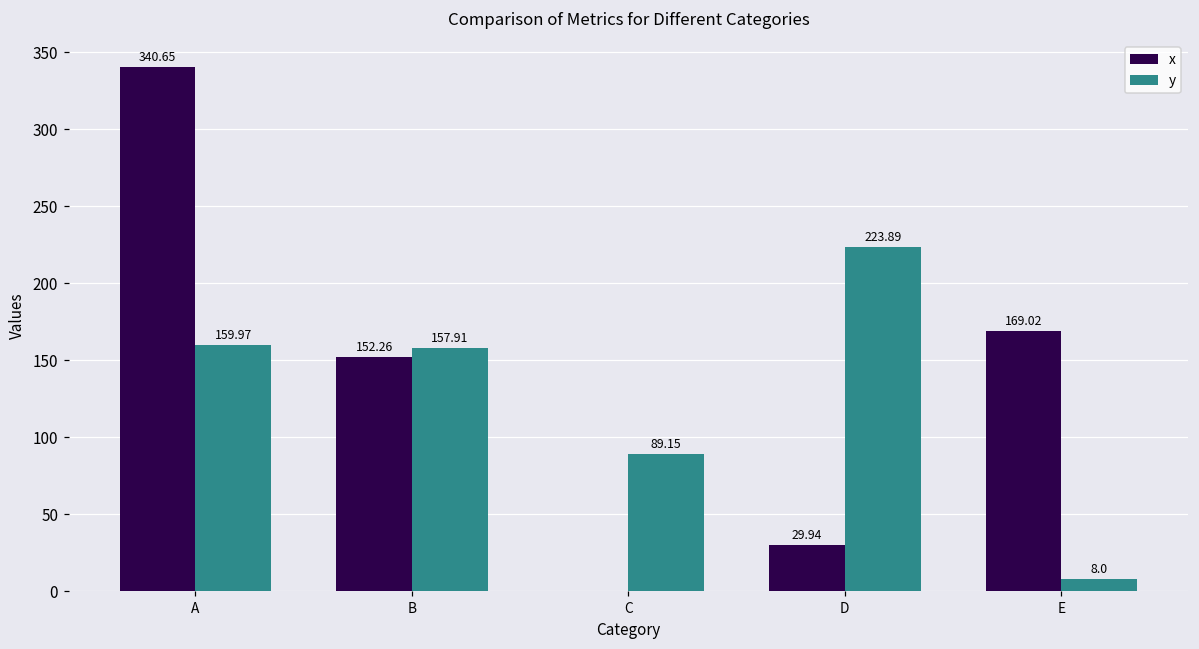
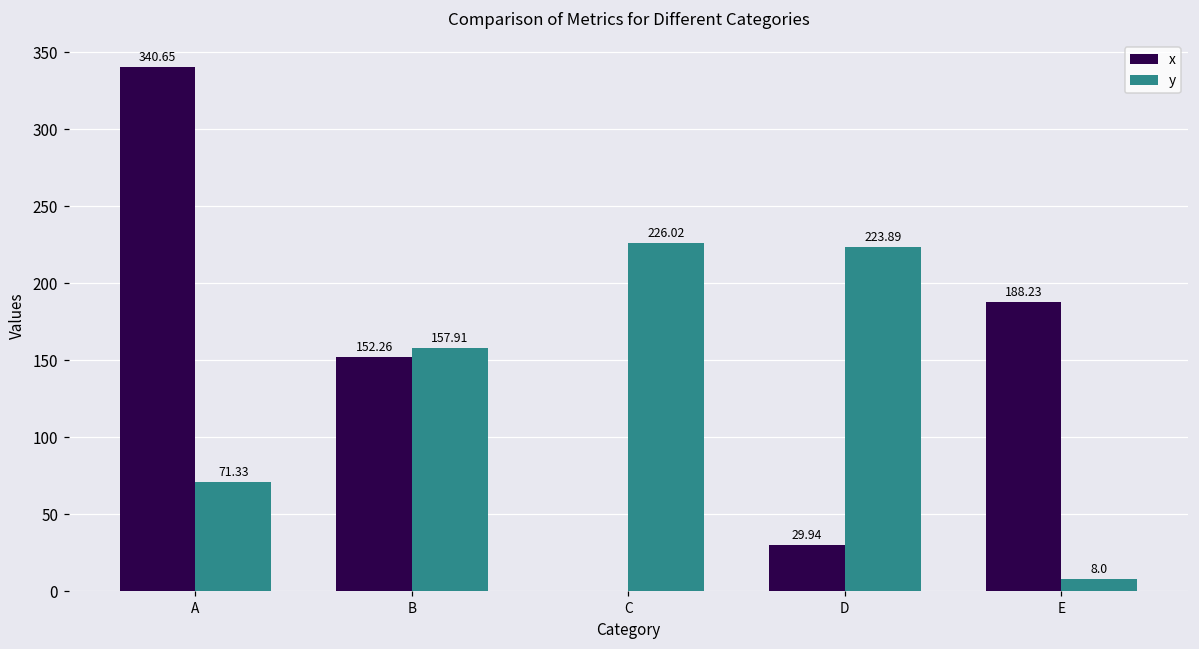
  {
    "x": {
      "A": 340.65,
      "B": 152.26,
      "D": 29.94,
-     "E": 169.02
+     "E": 188.23
    },
    "y": {
-     "A": 159.97,
+     "A": 71.33,
      "B": 157.91,
-     "C": 89.15,
+     "C": 226.02,
      "D": 223.89,
      "E": 8.0
    }
  }
